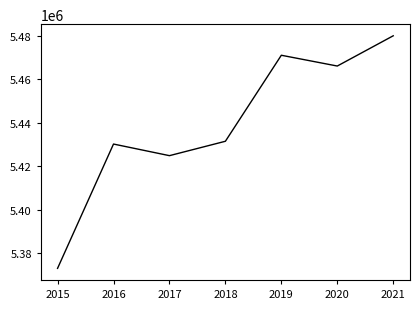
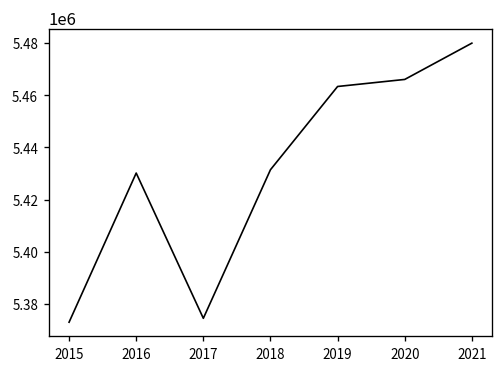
  {
    "2015": 5373000,
    "2016": 5430000,
-   "2017": 5425000,
+   "2017": 5374000,
    "2018": 5431000,
-   "2019": 5471000,
+   "2019": 5463000,
    "2020": 5466000,
    "2021": 5480000
  }
